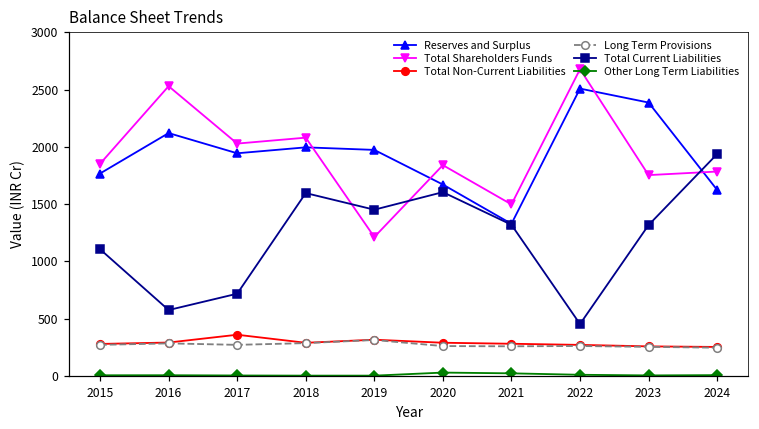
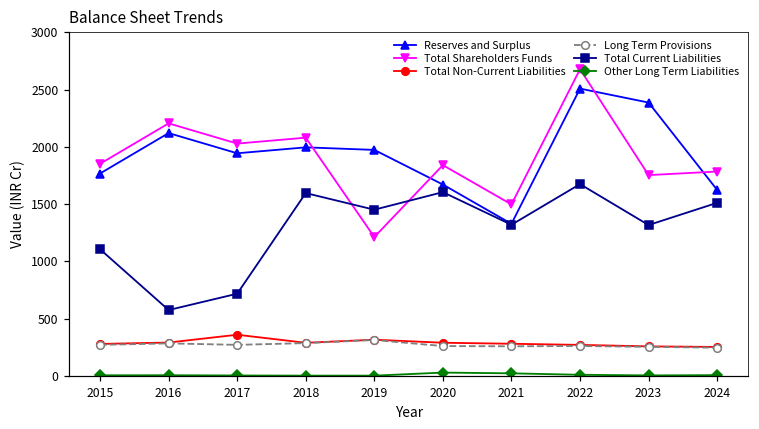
  {
    "Reserves and Surplus": {
      "2015": 1770,
      "2016": 2120,
      "2017": 1940,
      "2018": 2000,
      "2019": 1970,
      "2020": 1670,
      "2022": 2510,
      "2023": 2390,
      "2024": 1620
    },
    "Total Shareholders Funds": {
      "2015": 1850,
-     "2016": 2530,
+     "2016": 2200,
      "2017": 2030,
      "2018": 2080,
      "2019": 1210,
      "2020": 1840,
      "2021": 1500,
      "2022": 2680,
      "2023": 1750,
      "2024": 1780
    },
    "Total Non-Current Liabilities": {
      "2017": 360,
      "2020": 290
    },
    "Long Term Provisions": {
      "2017": 270,
      "2020": 260
    },
    "Total Current Liabilities": {
      "2015": 1110,
      "2016": 570,
      "2017": 720,
      "2018": 1600,
      "2019": 1450,
      "2020": 1600,
-     "2022": 450,
+     "2022": 1670,
      "2023": 1320,
-     "2024": 1940
+     "2024": 1510
    },
    "Other Long Term Liabilities": {
      "2015": 10,
      "2016": 10,
      "2017": 0,
      "2018": 0,
      "2019": 0,
      "2020": 30,
      "2021": 20,
      "2022": 10,
      "2023": 0,
      "2024": 10
    }
  }
